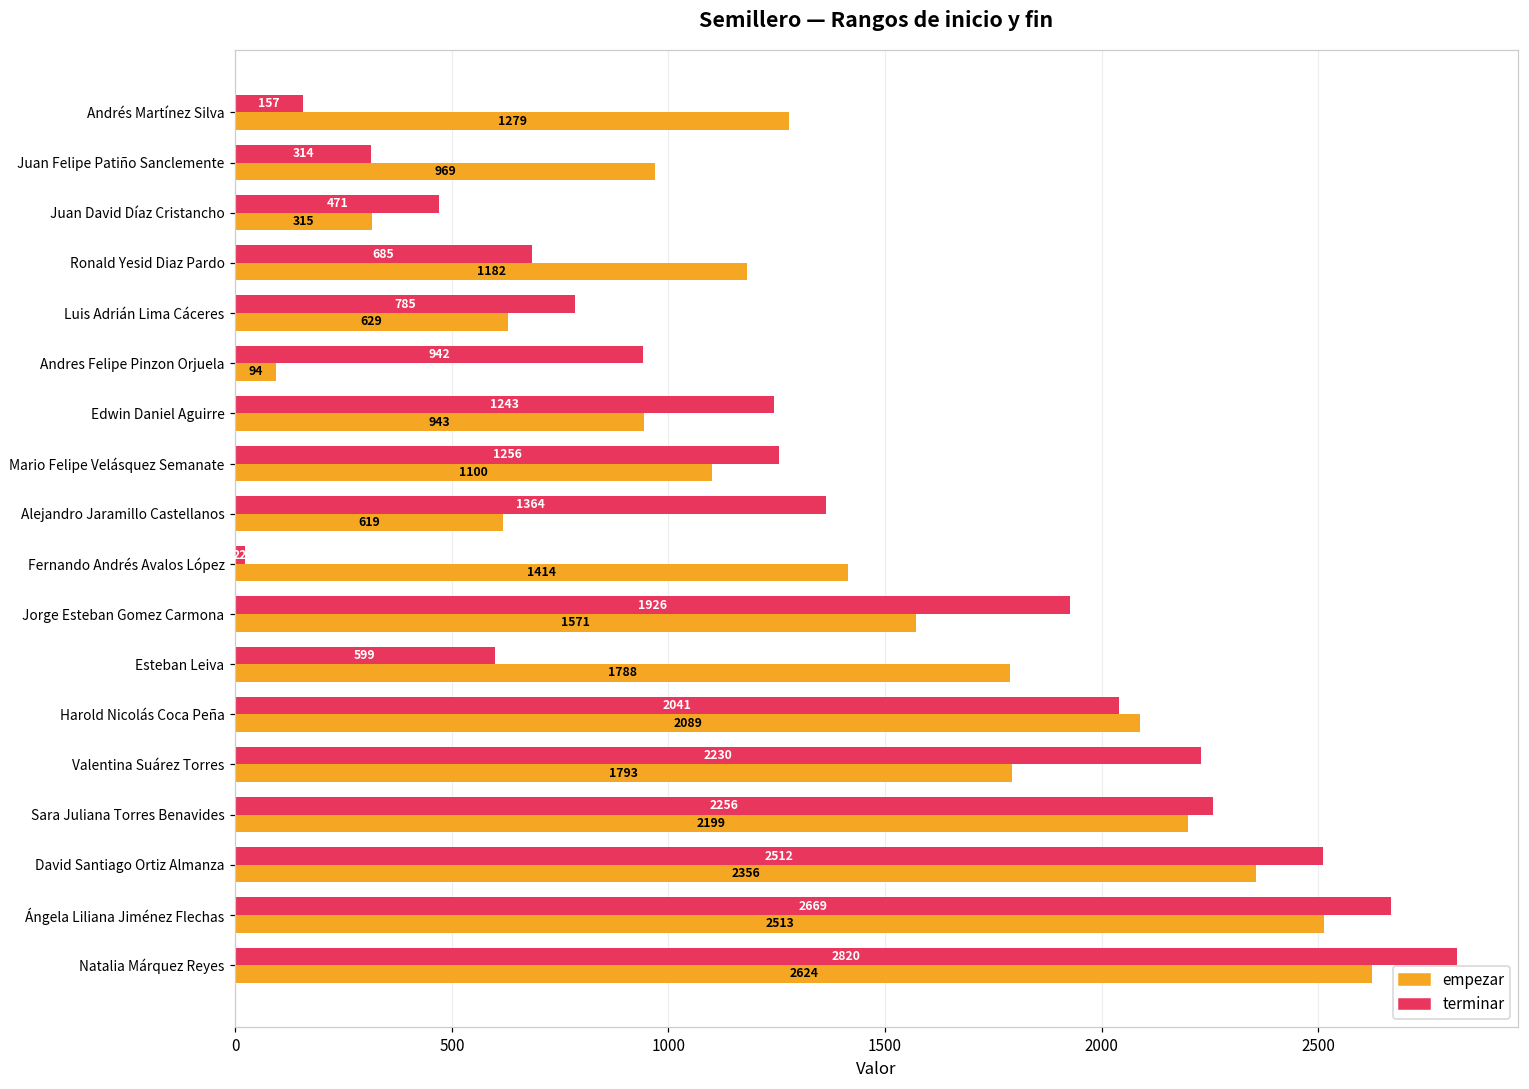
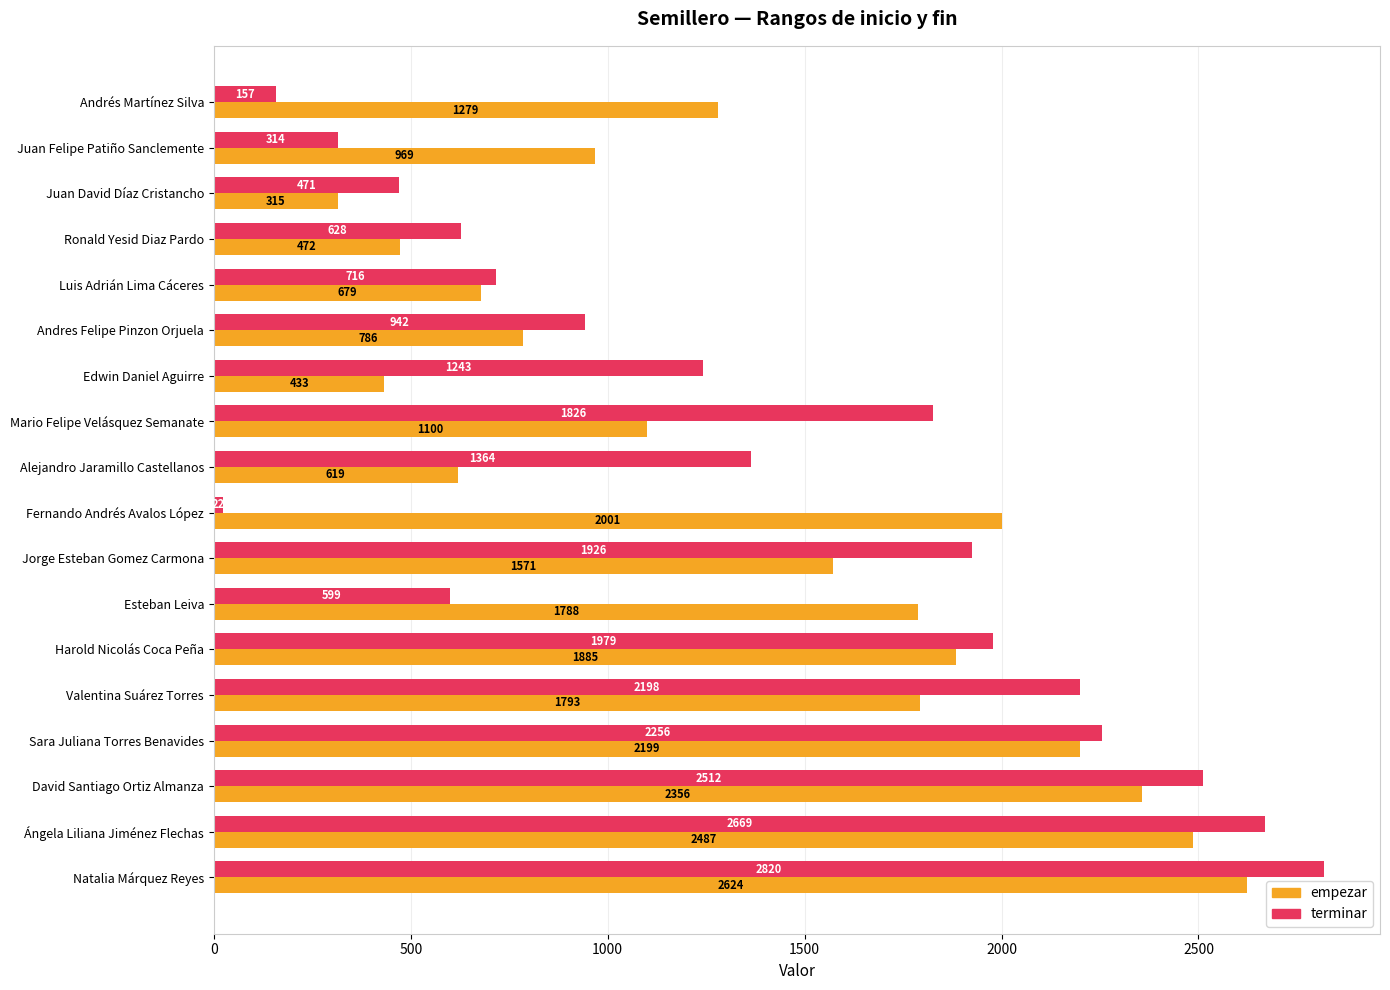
  {
    "empezar": {
      "Andrés Martínez Silva": 1279,
      "Juan Felipe Patiño Sanclemente": 969,
      "Juan David Díaz Cristancho": 315,
-     "Ronald Yesid Diaz Pardo": 1182,
-     "Luis Adrián Lima Cáceres": 629,
-     "Andres Felipe Pinzon Orjuela": 94,
-     "Edwin Daniel Aguirre": 943,
+     "Ronald Yesid Diaz Pardo": 472,
+     "Luis Adrián Lima Cáceres": 679,
+     "Andres Felipe Pinzon Orjuela": 786,
+     "Edwin Daniel Aguirre": 433,
      "Mario Felipe Velásquez Semanate": 1100,
      "Alejandro Jaramillo Castellanos": 619,
-     "Fernando Andrés Avalos López": 1414,
+     "Fernando Andrés Avalos López": 2001,
      "Jorge Esteban Gomez Carmona": 1571,
      "Esteban Leiva": 1788,
-     "Harold Nicolás Coca Peña": 2089,
+     "Harold Nicolás Coca Peña": 1885,
      "Valentina Suárez Torres": 1793,
      "Sara Juliana Torres Benavides": 2199,
      "David Santiago Ortiz Almanza": 2356,
-     "Ángela Liliana Jiménez Flechas": 2513,
+     "Ángela Liliana Jiménez Flechas": 2487,
      "Natalia Márquez Reyes": 2624
    },
    "terminar": {
      "Andrés Martínez Silva": 157,
      "Juan Felipe Patiño Sanclemente": 314,
      "Juan David Díaz Cristancho": 471,
-     "Ronald Yesid Diaz Pardo": 685,
-     "Luis Adrián Lima Cáceres": 785,
+     "Ronald Yesid Diaz Pardo": 628,
+     "Luis Adrián Lima Cáceres": 716,
      "Andres Felipe Pinzon Orjuela": 942,
      "Edwin Daniel Aguirre": 1243,
-     "Mario Felipe Velásquez Semanate": 1256,
+     "Mario Felipe Velásquez Semanate": 1826,
      "Alejandro Jaramillo Castellanos": 1364,
      "Fernando Andrés Avalos López": 22,
      "Jorge Esteban Gomez Carmona": 1926,
      "Esteban Leiva": 599,
-     "Harold Nicolás Coca Peña": 2041,
-     "Valentina Suárez Torres": 2230,
+     "Harold Nicolás Coca Peña": 1979,
+     "Valentina Suárez Torres": 2198,
      "Sara Juliana Torres Benavides": 2256,
      "David Santiago Ortiz Almanza": 2512,
      "Ángela Liliana Jiménez Flechas": 2669,
      "Natalia Márquez Reyes": 2820
    }
  }
